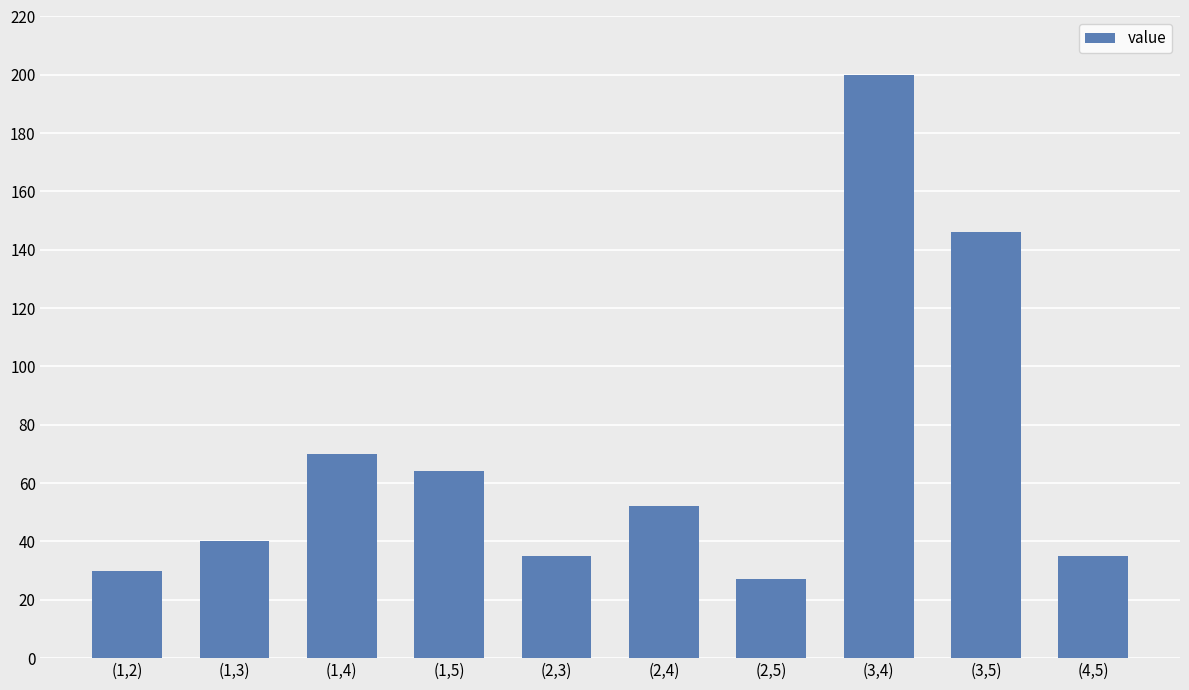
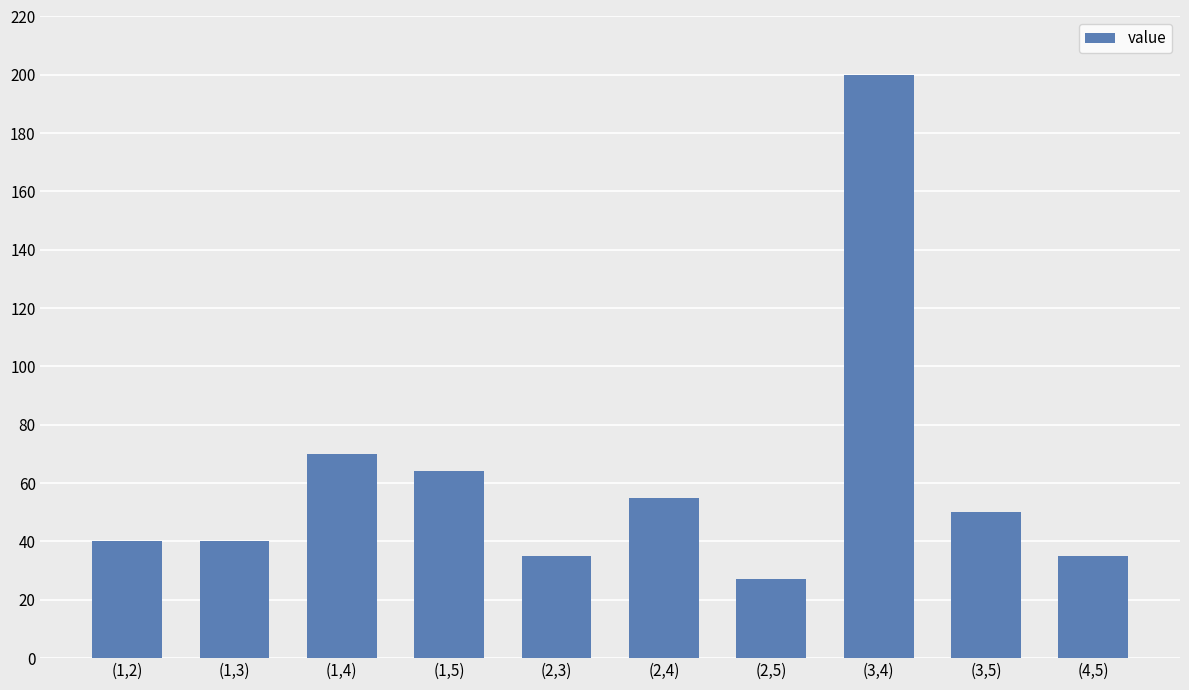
  {
-   "(1,2)": 30,
+   "(1,2)": 40,
    "(1,3)": 40,
    "(1,4)": 70,
    "(1,5)": 64,
    "(2,3)": 35,
-   "(2,4)": 52,
+   "(2,4)": 55,
    "(2,5)": 27,
    "(3,4)": 200,
-   "(3,5)": 146,
+   "(3,5)": 50,
    "(4,5)": 35
  }
